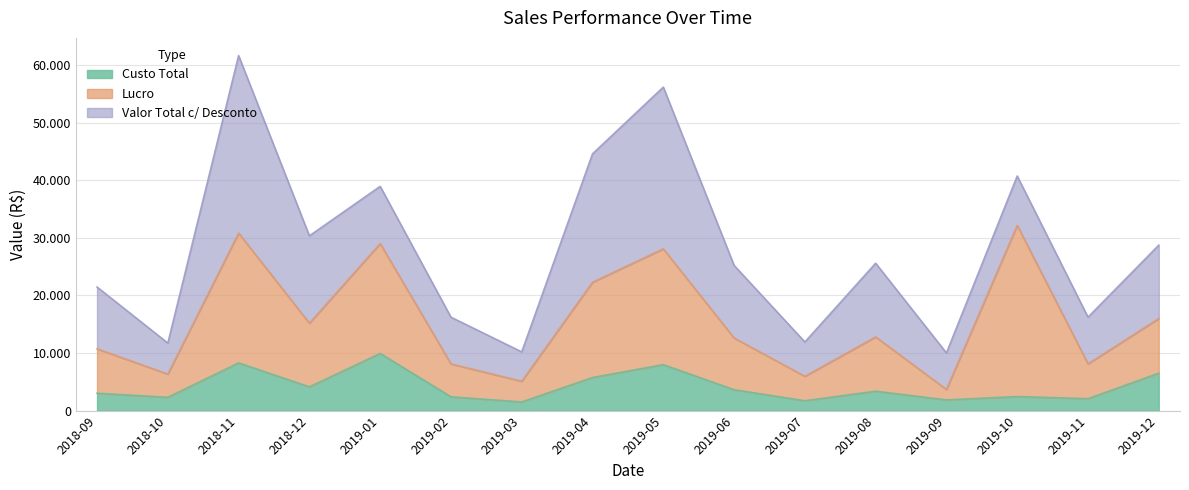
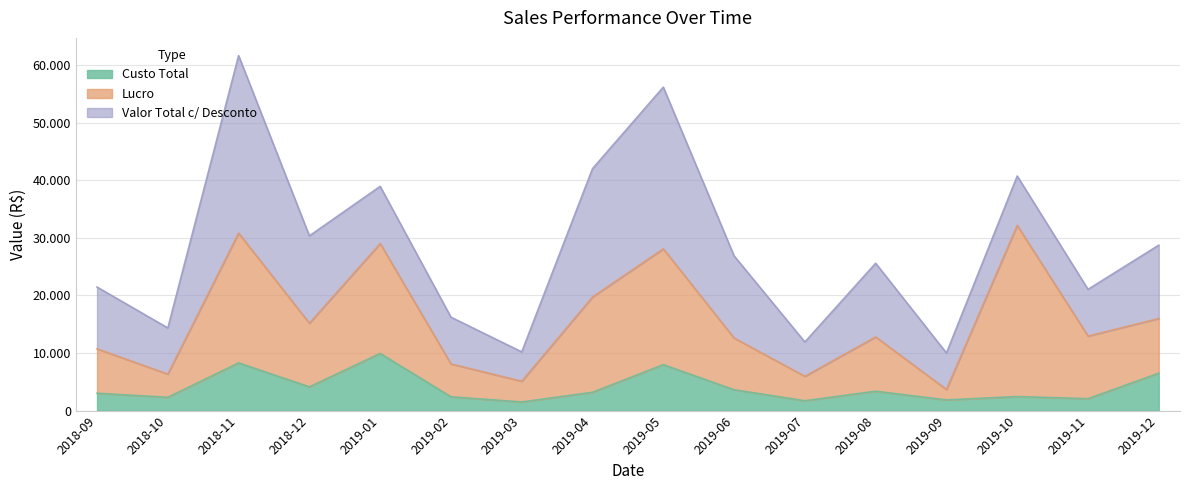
  {
    "Custo Total": {
      "2018-09": 3,
      "2018-10": 2,
      "2018-11": 8,
      "2018-12": 4,
      "2019-01": 10,
      "2019-02": 2,
      "2019-03": 2,
-     "2019-04": 6,
+     "2019-04": 3,
      "2019-05": 8,
      "2019-06": 4,
      "2019-07": 2,
      "2019-08": 3,
      "2019-09": 2,
      "2019-10": 2,
      "2019-11": 2,
      "2019-12": 7
    },
    "Lucro": {
      "2018-09": 8,
      "2018-10": 4,
      "2018-11": 23,
      "2018-12": 11,
      "2019-01": 19,
      "2019-02": 6,
      "2019-03": 4,
      "2019-04": 17,
      "2019-05": 20,
      "2019-06": 9,
      "2019-07": 4,
      "2019-08": 9,
      "2019-09": 2,
      "2019-10": 30,
-     "2019-11": 6,
+     "2019-11": 11,
      "2019-12": 9
    },
    "Valor Total c/ Desconto": {
      "2018-09": 11,
-     "2018-10": 5,
+     "2018-10": 8,
      "2018-11": 31,
      "2018-12": 15,
      "2019-01": 10,
      "2019-02": 8,
      "2019-03": 5,
      "2019-04": 22,
      "2019-05": 28,
-     "2019-06": 13,
+     "2019-06": 14,
      "2019-07": 6,
      "2019-08": 13,
      "2019-09": 6,
      "2019-10": 9,
      "2019-11": 8,
      "2019-12": 13
    }
  }
